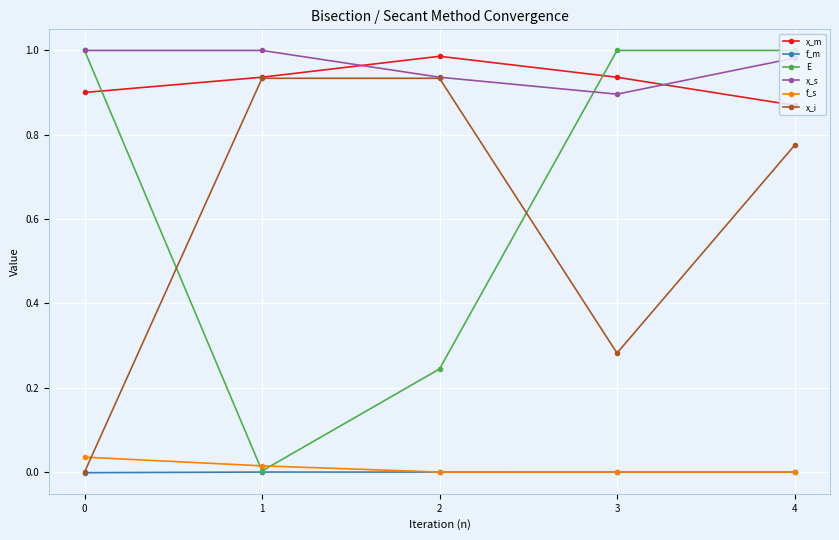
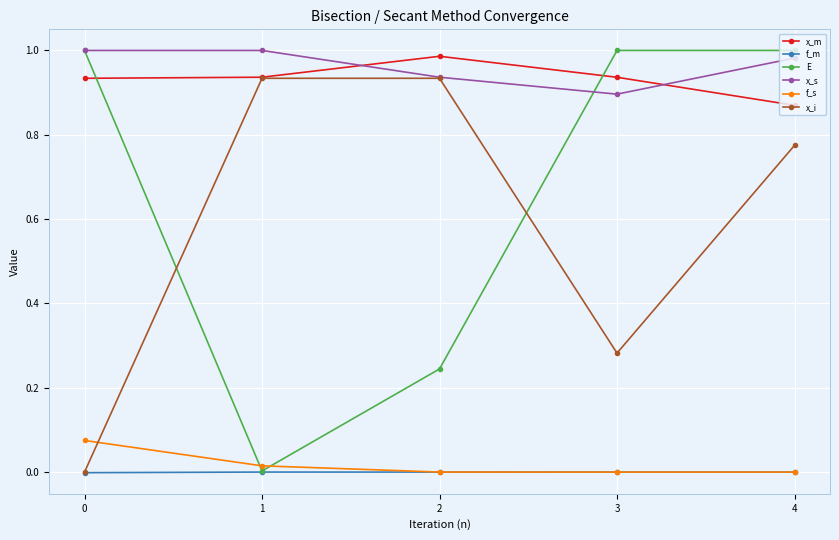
  {
    "x_m": {
-     "0": 0.90,
+     "0": 0.93,
      "2": 0.99,
      "3": 0.94
    },
    "E": {
      "2": 0.24,
      "3": 1.00
    },
    "x_s": {
      "1": 1.00,
      "3": 0.90
    },
    "f_s": {
-     "0": 0.04,
+     "0": 0.07,
      "1": 0.01
    },
    "x_i": {
      "3": 0.28,
      "4": 0.77
    }
  }
